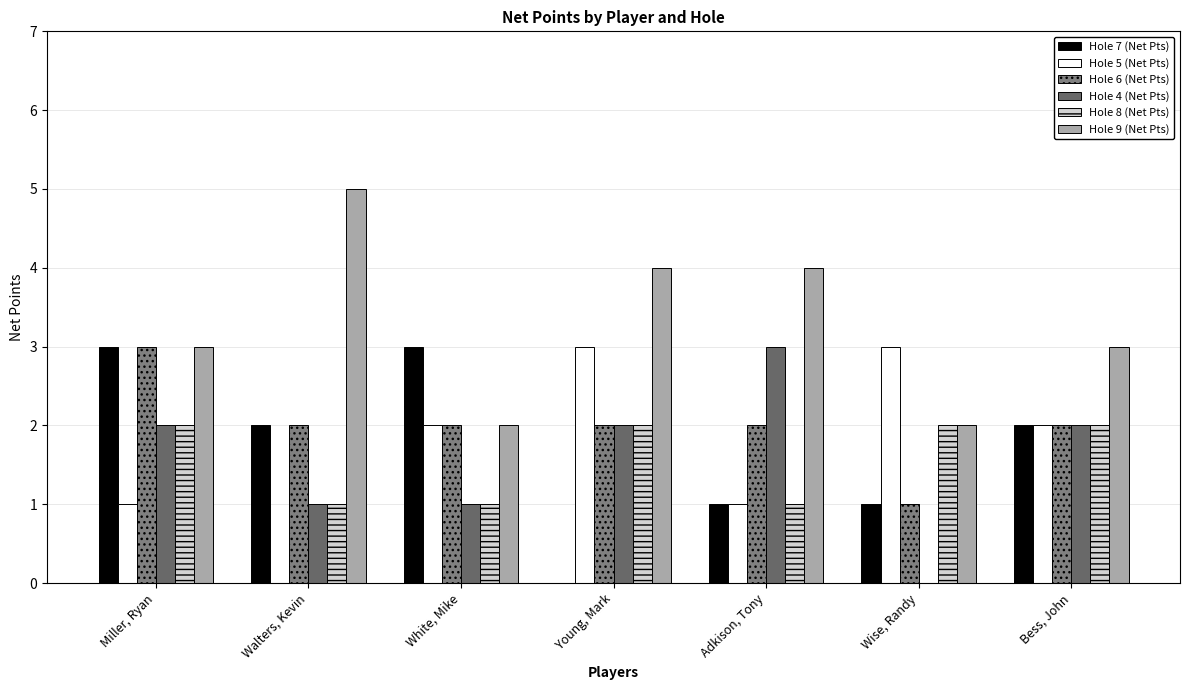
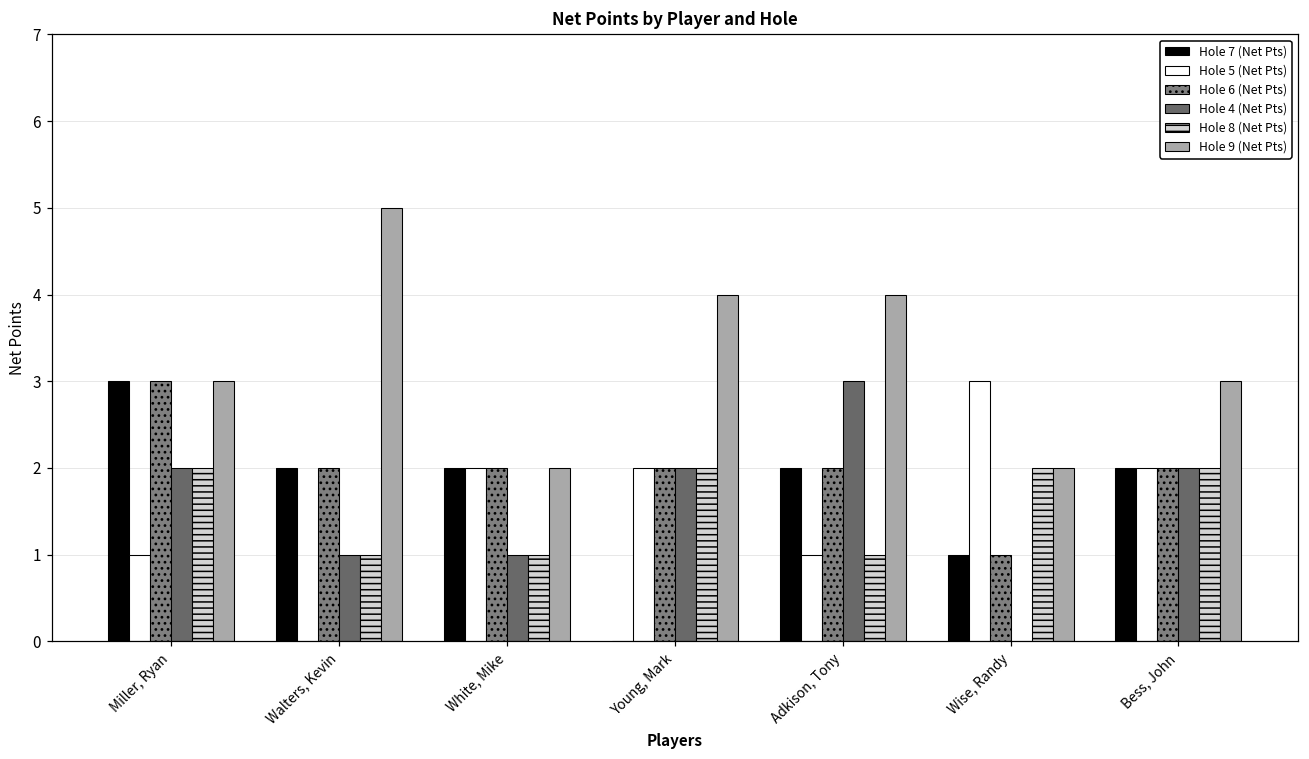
  {
    "Hole 7 (Net Pts)": {
      "Miller, Ryan": 3,
      "Walters, Kevin": 2,
-     "White, Mike": 3,
+     "White, Mike": 2,
      "Young, Mark": 0,
-     "Adkison, Tony": 1,
+     "Adkison, Tony": 2,
      "Wise, Randy": 1,
      "Bess, John": 2
    },
    "Hole 5 (Net Pts)": {
      "Miller, Ryan": 1,
      "Walters, Kevin": 0,
      "White, Mike": 2,
-     "Young, Mark": 3,
+     "Young, Mark": 2,
      "Adkison, Tony": 1,
      "Wise, Randy": 3,
      "Bess, John": 2
    },
    "Hole 8 (Net Pts)": {
      "Miller, Ryan": 2,
      "Walters, Kevin": 1,
      "White, Mike": 1,
      "Young, Mark": 2,
      "Adkison, Tony": 1,
      "Wise, Randy": 2,
      "Bess, John": 2
    },
    "Hole 9 (Net Pts)": {
      "Miller, Ryan": 3,
      "Walters, Kevin": 5,
      "White, Mike": 2,
      "Young, Mark": 4,
      "Adkison, Tony": 4,
      "Wise, Randy": 2,
      "Bess, John": 3
    }
  }
